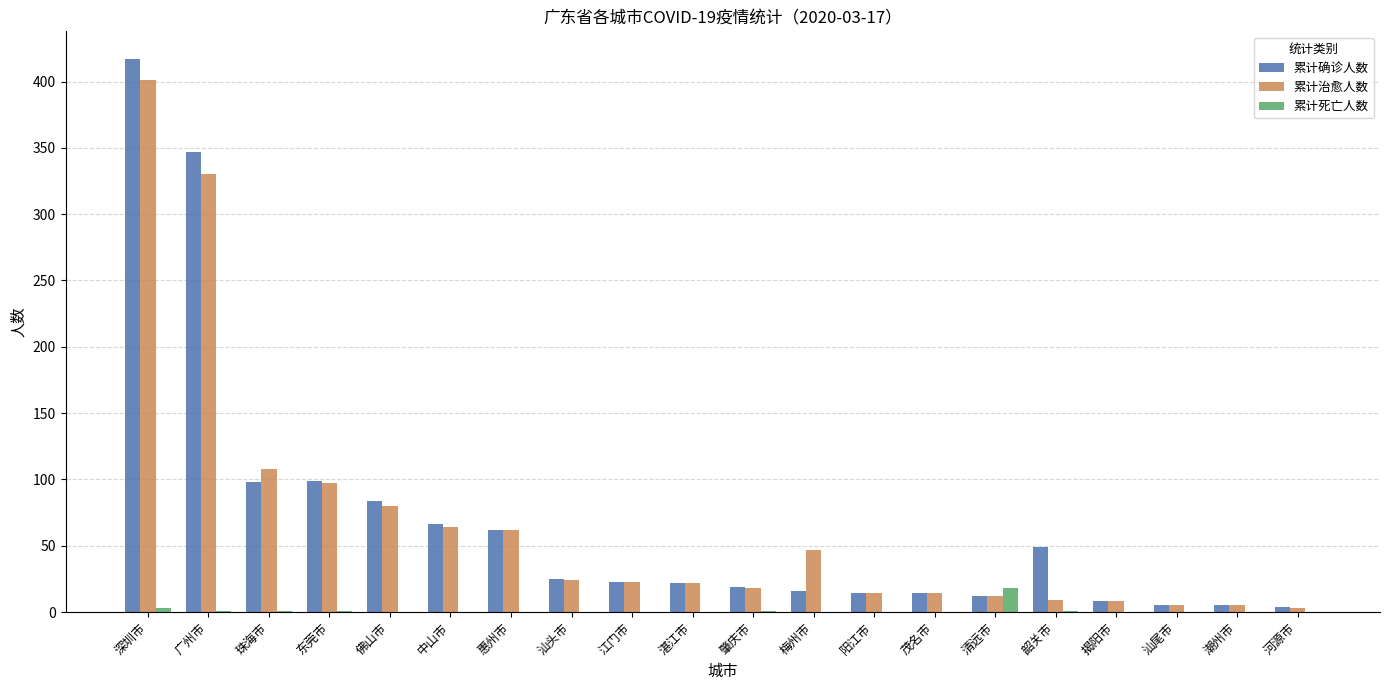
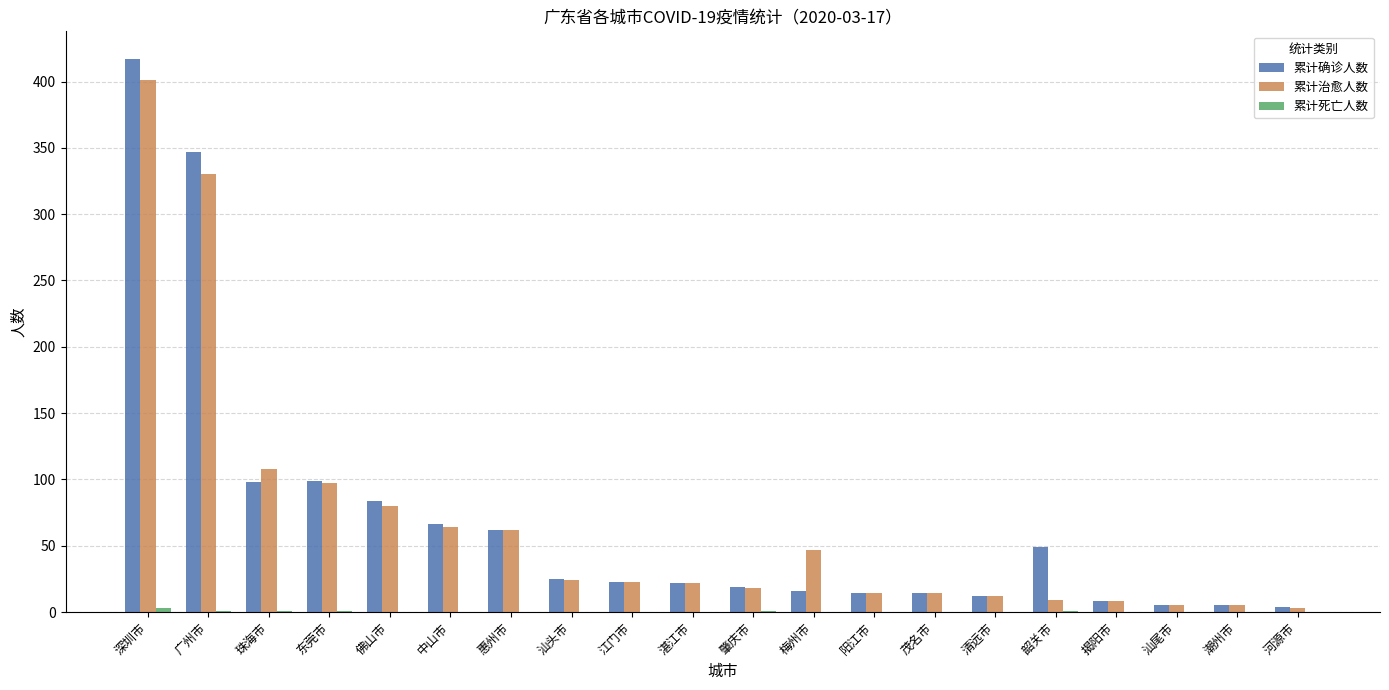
  {
    "累计确诊人数": {
      "深圳市": 417,
      "广州市": 347,
      "珠海市": 98,
      "东莞市": 99,
      "佛山市": 84,
      "中山市": 66,
      "惠州市": 62,
      "汕头市": 25,
      "江门市": 23,
      "湛江市": 22,
      "肇庆市": 19,
      "梅州市": 16,
      "阳江市": 14,
      "茂名市": 14,
      "清远市": 12,
      "韶关市": 49,
      "揭阳市": 8,
      "汕尾市": 5,
      "潮州市": 5,
      "河源市": 4
    },
    "累计治愈人数": {
      "深圳市": 401,
      "广州市": 330,
      "珠海市": 108,
      "东莞市": 97,
      "佛山市": 80,
      "中山市": 64,
      "惠州市": 62,
      "汕头市": 24,
      "江门市": 23,
      "湛江市": 22,
      "肇庆市": 18,
      "梅州市": 47,
      "阳江市": 14,
      "茂名市": 14,
      "清远市": 12,
      "韶关市": 9,
      "揭阳市": 8,
      "汕尾市": 5,
      "潮州市": 5,
      "河源市": 3
    },
    "累计死亡人数": {
      "深圳市": 3,
      "佛山市": 0,
      "中山市": 0,
      "惠州市": 0,
      "汕头市": 0,
      "江门市": 0,
      "湛江市": 0,
      "梅州市": 0,
      "阳江市": 0,
      "茂名市": 0,
-     "清远市": 18,
+     "清远市": 0,
      "揭阳市": 0,
      "汕尾市": 0,
      "潮州市": 0,
      "河源市": 0
    }
  }
